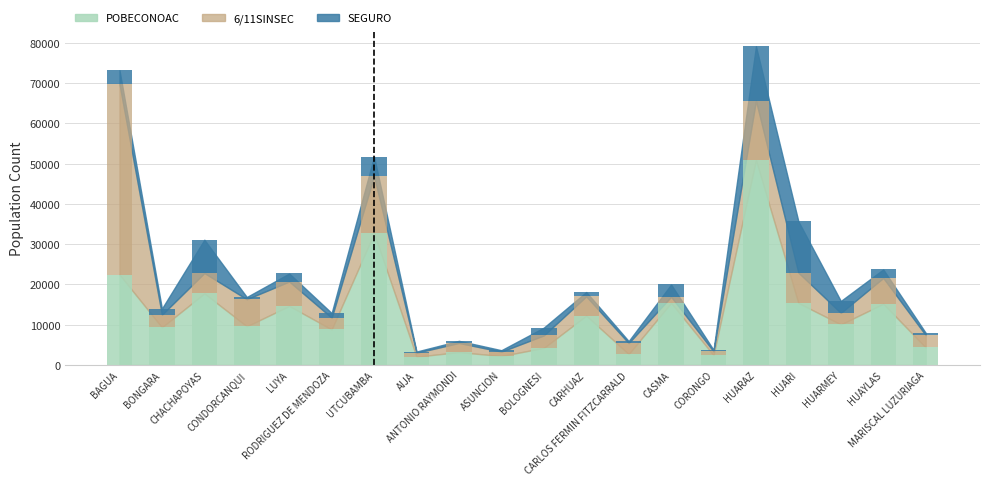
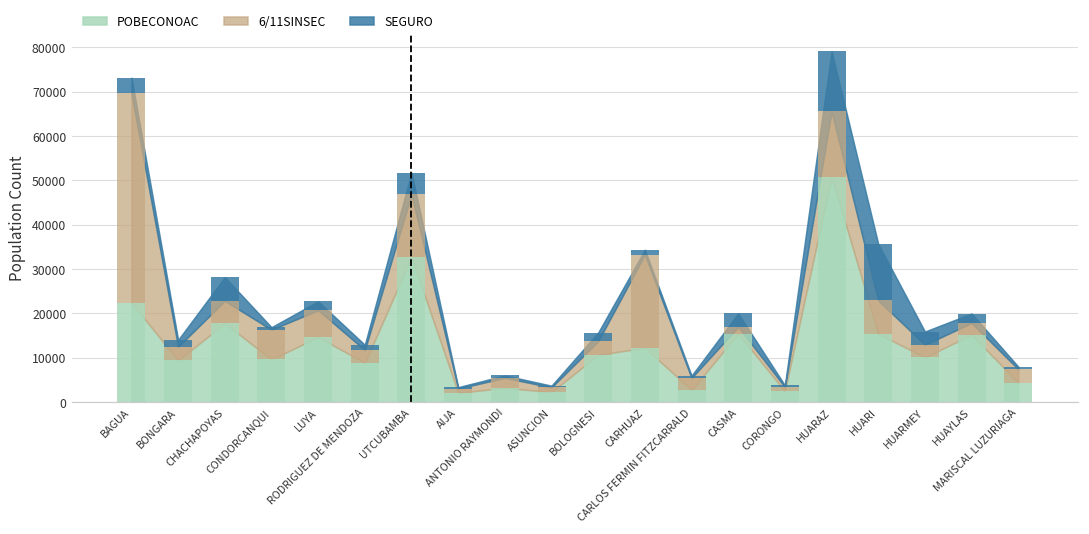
  {
    "POBECONOAC": {
      "BAGUA": 22000,
      "BONGARA": 9000,
      "CHACHAPOYAS": 18000,
      "CONDORCANQUI": 10000,
      "LUYA": 15000,
      "RODRIGUEZ DE MENDOZA": 9000,
      "UTCUBAMBA": 33000,
      "AIJA": 2000,
      "ANTONIO RAYMONDI": 3000,
      "ASUNCION": 2000,
-     "BOLOGNESI": 4000,
+     "BOLOGNESI": 11000,
      "CARHUAZ": 12000,
      "CARLOS FERMIN FITZCARRALD": 3000,
      "CASMA": 15000,
      "CORONGO": 2000,
      "HUARAZ": 51000,
      "HUARI": 15000,
      "HUARMEY": 10000,
      "HUAYLAS": 15000,
      "MARISCAL LUZURIAGA": 4000
    },
    "6/11SINSEC": {
      "BAGUA": 47000,
      "BONGARA": 3000,
      "CHACHAPOYAS": 5000,
      "CONDORCANQUI": 7000,
      "LUYA": 6000,
      "RODRIGUEZ DE MENDOZA": 3000,
      "UTCUBAMBA": 14000,
      "AIJA": 1000,
      "ANTONIO RAYMONDI": 2000,
      "ASUNCION": 1000,
      "BOLOGNESI": 3000,
-     "CARHUAZ": 5000,
+     "CARHUAZ": 21000,
      "CARLOS FERMIN FITZCARRALD": 3000,
      "CASMA": 2000,
      "CORONGO": 1000,
      "HUARAZ": 15000,
      "HUARI": 8000,
      "HUARMEY": 3000,
-     "HUAYLAS": 6000,
+     "HUAYLAS": 3000,
      "MARISCAL LUZURIAGA": 3000
    },
    "SEGURO": {
      "BAGUA": 3000,
      "BONGARA": 2000,
-     "CHACHAPOYAS": 8000,
+     "CHACHAPOYAS": 5000,
      "LUYA": 2000,
      "RODRIGUEZ DE MENDOZA": 1000,
      "UTCUBAMBA": 5000,
      "BOLOGNESI": 2000,
      "CARHUAZ": 1000,
      "CASMA": 3000,
      "HUARAZ": 14000,
      "HUARI": 13000,
      "HUARMEY": 3000,
      "HUAYLAS": 2000
    }
  }
